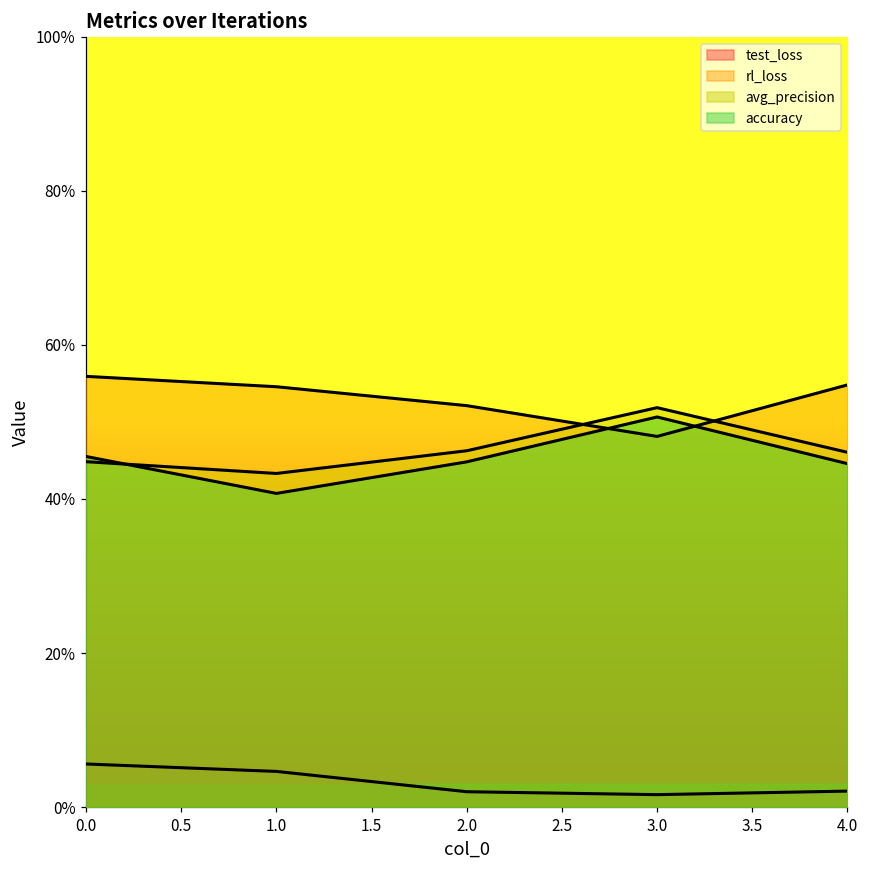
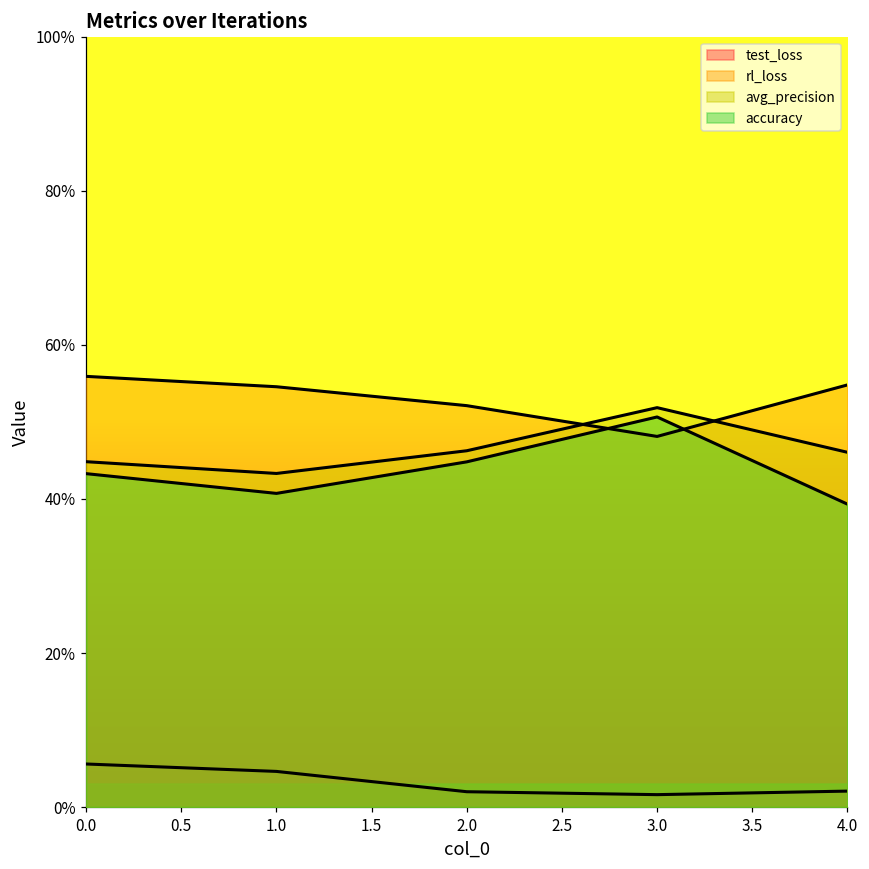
  {
    "test_loss": {
      "0.0": "6%",
      "1.0": "5%"
    },
    "accuracy": {
-     "0.0": "46%",
+     "0.0": "43%",
      "1.0": "41%",
      "2.0": "45%",
      "3.0": "51%",
-     "4.0": "45%"
+     "4.0": "39%"
    }
  }
